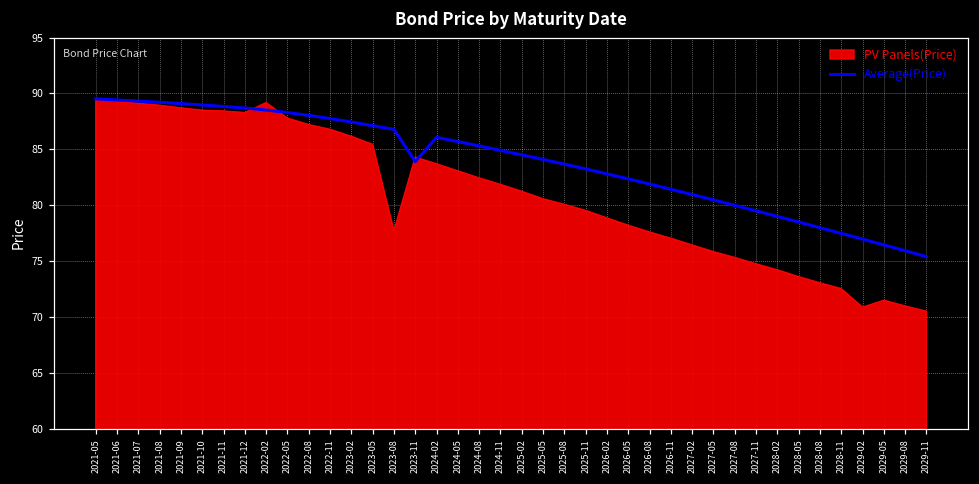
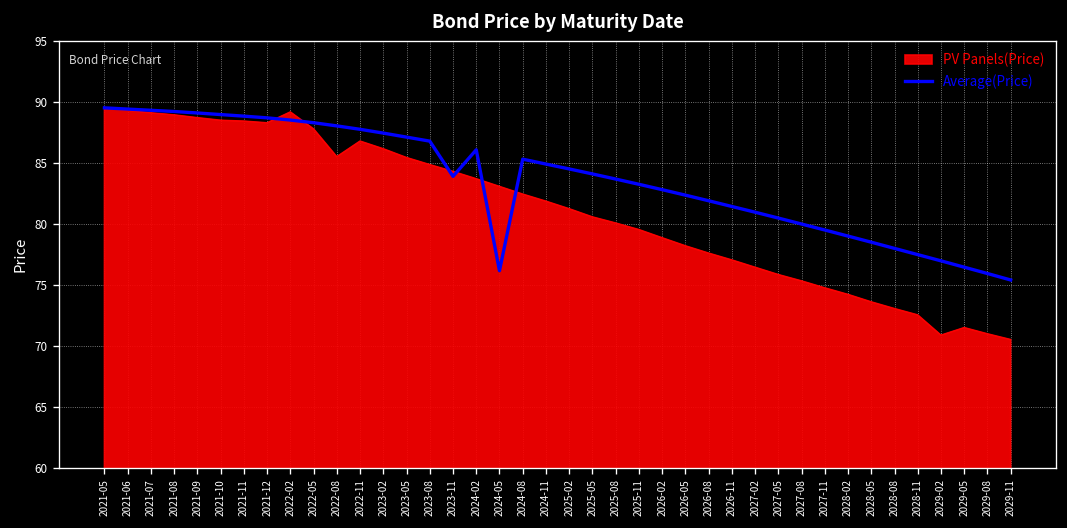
  {
    "PV Panels(Price)": {
      "2021-08": 88.9,
      "2021-09": 88.7,
      "2021-10": 88.5,
      "2021-11": 88.4,
      "2021-12": 88.3,
      "2022-02": 89.2,
      "2022-05": 87.8,
-     "2022-08": 87.2,
+     "2022-08": 85.5,
      "2022-11": 86.8,
      "2023-02": 86.2,
      "2023-05": 85.4,
-     "2023-08": 77.7,
+     "2023-08": 84.9,
      "2023-11": 84.3,
      "2024-02": 83.7,
      "2024-05": 83.1,
      "2024-08": 82.4,
      "2024-11": 81.9,
      "2025-02": 81.2,
      "2025-05": 80.6,
      "2025-08": 80.1,
      "2025-11": 79.5,
      "2026-02": 78.9,
      "2026-05": 78.2,
      "2026-08": 77.6,
      "2026-11": 77.0,
      "2027-02": 76.4,
      "2027-05": 75.8,
      "2027-08": 75.3,
      "2027-11": 74.7,
      "2028-02": 74.2,
      "2028-05": 73.6,
      "2028-08": 73.0,
      "2028-11": 72.5,
      "2029-02": 70.9,
      "2029-05": 71.5,
      "2029-08": 71.0,
      "2029-11": 70.5
    },
    "Average(Price)": {
      "2021-08": 89.2,
      "2021-09": 89.1,
      "2021-10": 89.0,
      "2021-11": 88.8,
      "2021-12": 88.7,
      "2022-02": 88.5,
      "2022-05": 88.3,
      "2022-08": 88.0,
      "2022-11": 87.8,
      "2023-02": 87.4,
      "2023-05": 87.1,
      "2023-08": 86.8,
      "2023-11": 83.9,
      "2024-02": 86.1,
-     "2024-05": 85.7,
+     "2024-05": 76.2,
      "2024-08": 85.3,
      "2024-11": 84.9,
      "2025-02": 84.5,
      "2025-05": 84.1,
      "2025-08": 83.7,
      "2025-11": 83.2,
      "2026-02": 82.8,
      "2026-05": 82.4,
      "2026-08": 81.9,
      "2026-11": 81.4,
      "2027-02": 81.0,
      "2027-05": 80.5,
      "2027-08": 80.0,
      "2027-11": 79.5,
      "2028-02": 79.0,
      "2028-05": 78.5,
      "2028-08": 78.0,
      "2028-11": 77.5,
      "2029-02": 77.0,
      "2029-05": 76.4,
      "2029-08": 75.9,
      "2029-11": 75.4
    }
  }
